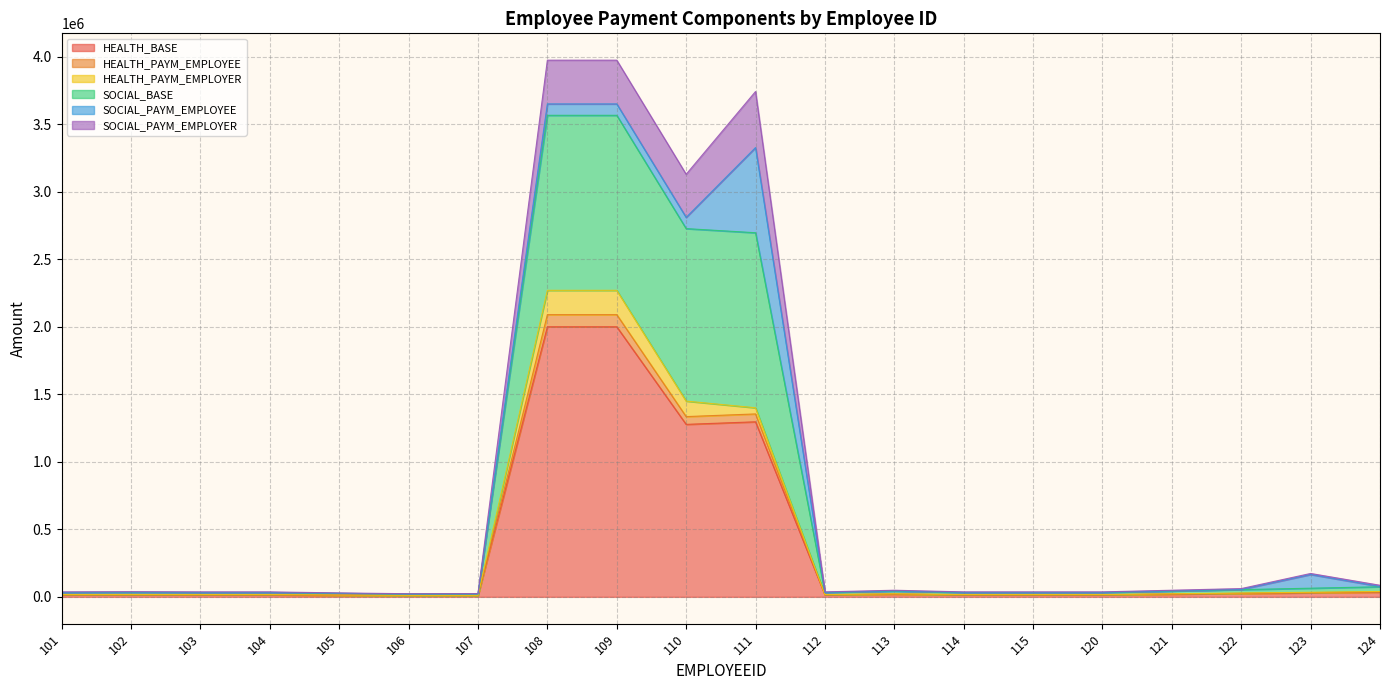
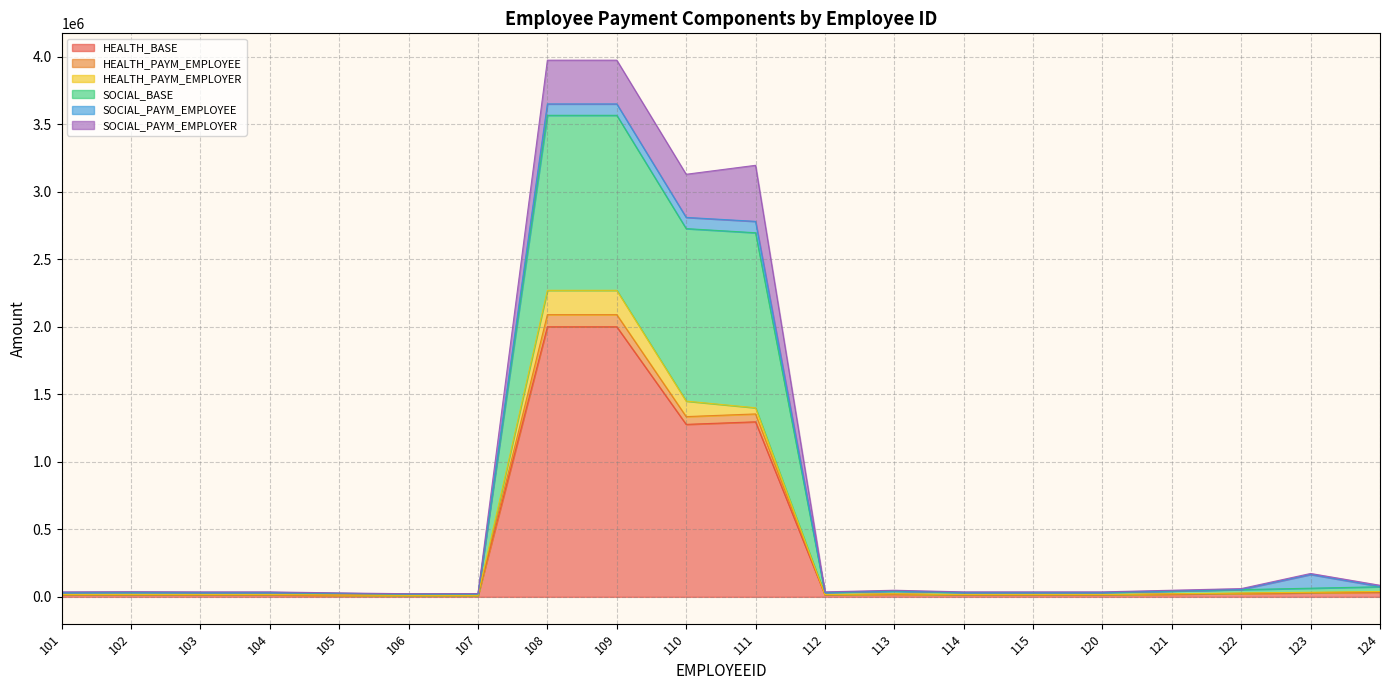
  {
    "HEALTH_PAYM_EMPLOYER": {
      "108": 180000,
      "109": 180000,
      "110": 110000,
      "111": 50000
    },
    "SOCIAL_BASE": {
      "108": 1300000,
      "109": 1300000,
      "110": 1280000,
      "111": 1300000,
      "123": 30000
    },
    "SOCIAL_PAYM_EMPLOYEE": {
      "108": 80000,
      "109": 80000,
      "110": 80000,
-     "111": 630000
+     "111": 80000
    },
    "SOCIAL_PAYM_EMPLOYER": {
      "108": 320000,
      "109": 320000,
      "110": 320000,
      "111": 420000
    }
  }
